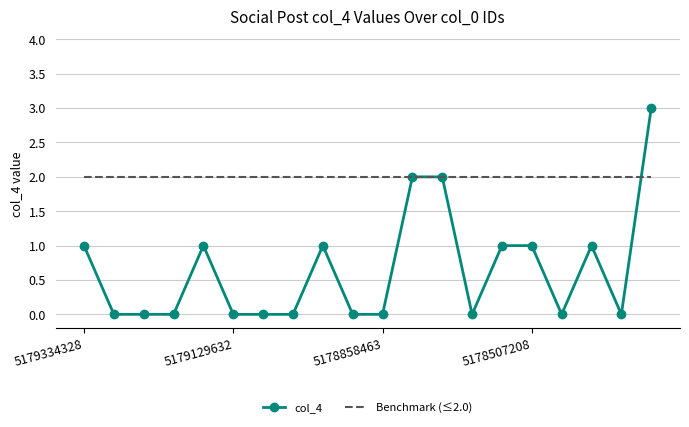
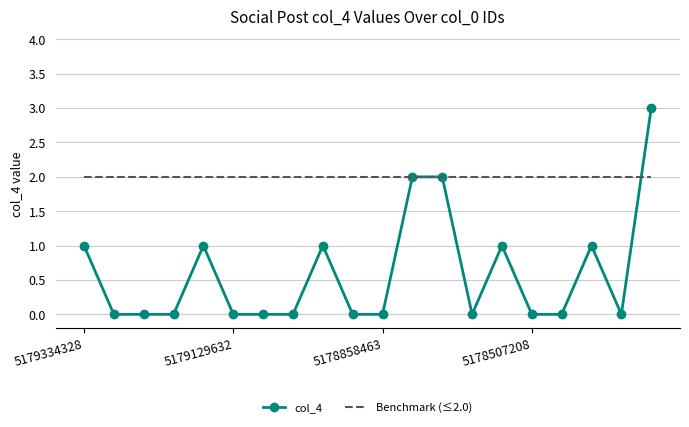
  {
    "col_4": {
      "5179334328": 1,
      "5179129632": 0,
      "5178858463": 0,
-     "5178507208": 1
+     "5178507208": 0
    },
    "Benchmark (≤2.0)": {
      "5179334328": 2,
      "5179129632": 2,
      "5178858463": 2,
      "5178507208": 2
    }
  }
